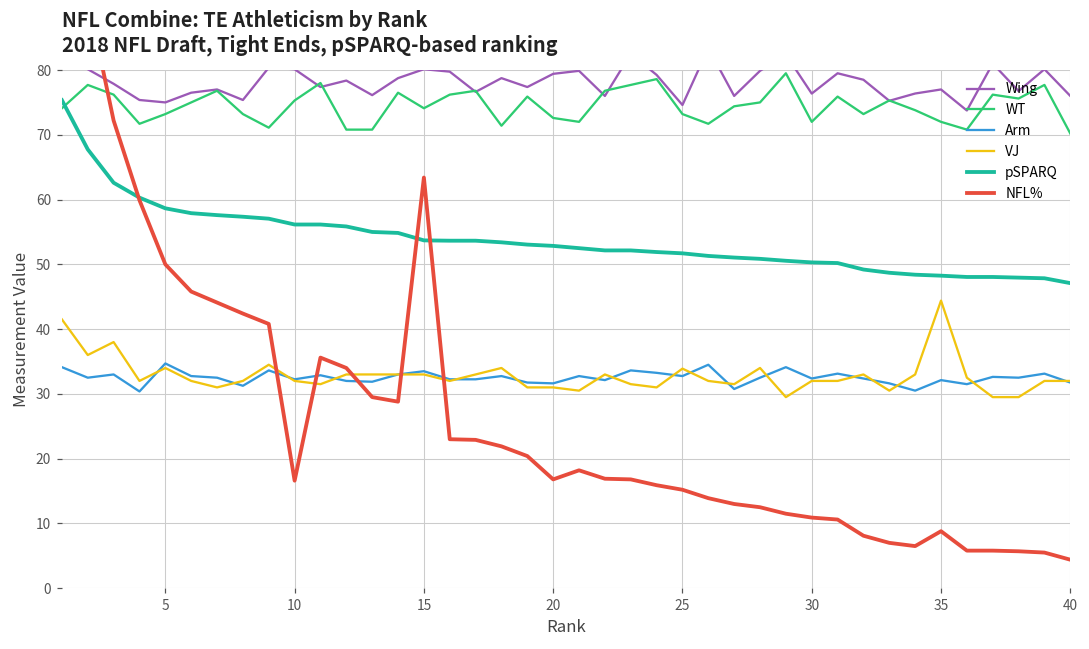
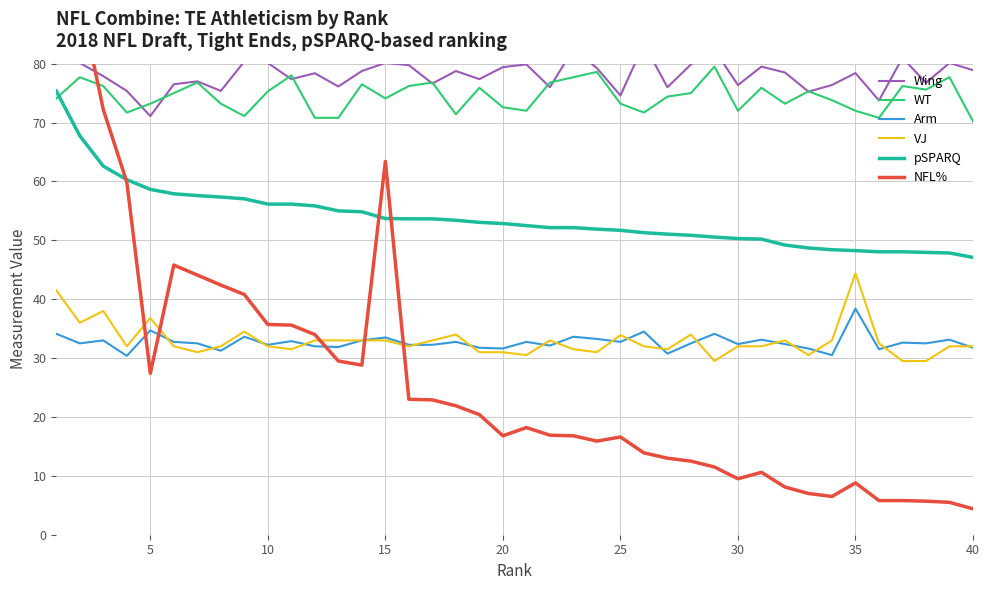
  {
    "Wing": {
-     "5": 75,
+     "5": 71,
      "10": 80,
      "15": 80,
      "20": 79,
      "25": 75,
      "30": 76,
-     "35": 77,
-     "40": 76
+     "35": 78,
+     "40": 79
    },
    "Arm": {
      "5": 35,
      "15": 34,
      "20": 32,
      "25": 33,
-     "35": 32
+     "35": 38
    },
    "VJ": {
-     "5": 34,
+     "5": 37,
      "15": 33,
      "20": 31,
      "25": 34,
      "35": 44
    },
    "NFL%": {
-     "5": 50,
-     "10": 17,
+     "5": 27,
+     "10": 36,
      "15": 63,
      "20": 17,
-     "25": 15,
-     "30": 11,
+     "25": 17,
+     "30": 10,
      "35": 9,
      "40": 4
    }
  }
